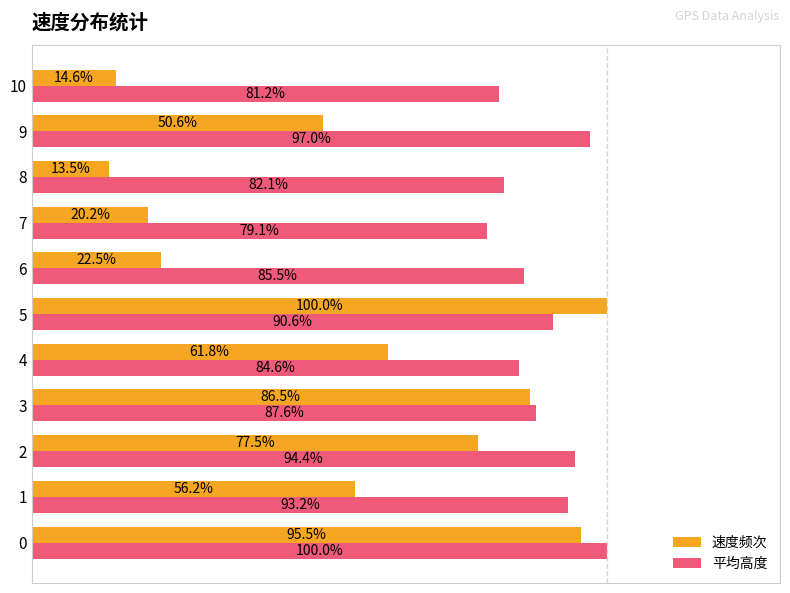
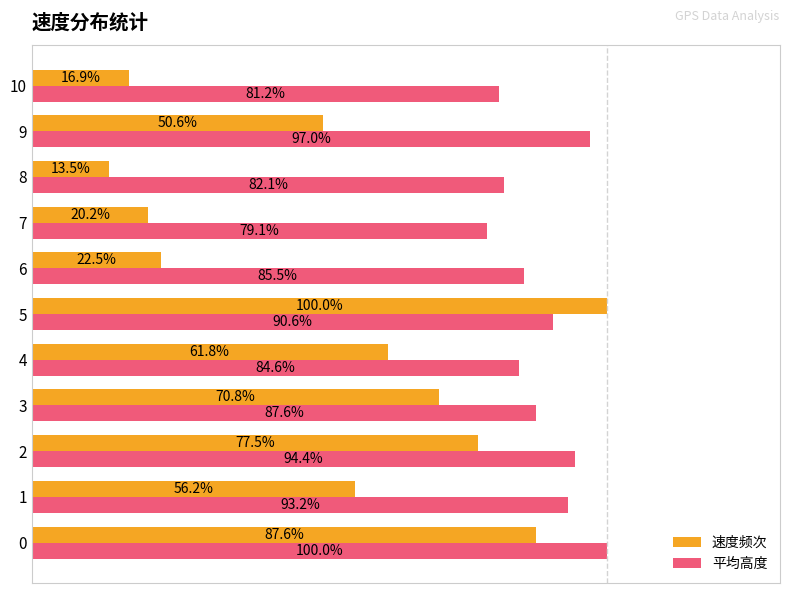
  {
    "速度频次": {
-     "10": "14.6%",
+     "10": "16.9%",
      "9": "50.6%",
      "8": "13.5%",
      "7": "20.2%",
      "6": "22.5%",
      "5": "100.0%",
      "4": "61.8%",
-     "3": "86.5%",
+     "3": "70.8%",
      "2": "77.5%",
      "1": "56.2%",
-     "0": "95.5%"
+     "0": "87.6%"
    },
    "平均高度": {
      "10": "81.2%",
      "9": "97.0%",
      "8": "82.1%",
      "7": "79.1%",
      "6": "85.5%",
      "5": "90.6%",
      "4": "84.6%",
      "3": "87.6%",
      "2": "94.4%",
      "1": "93.2%",
      "0": "100.0%"
    }
  }
